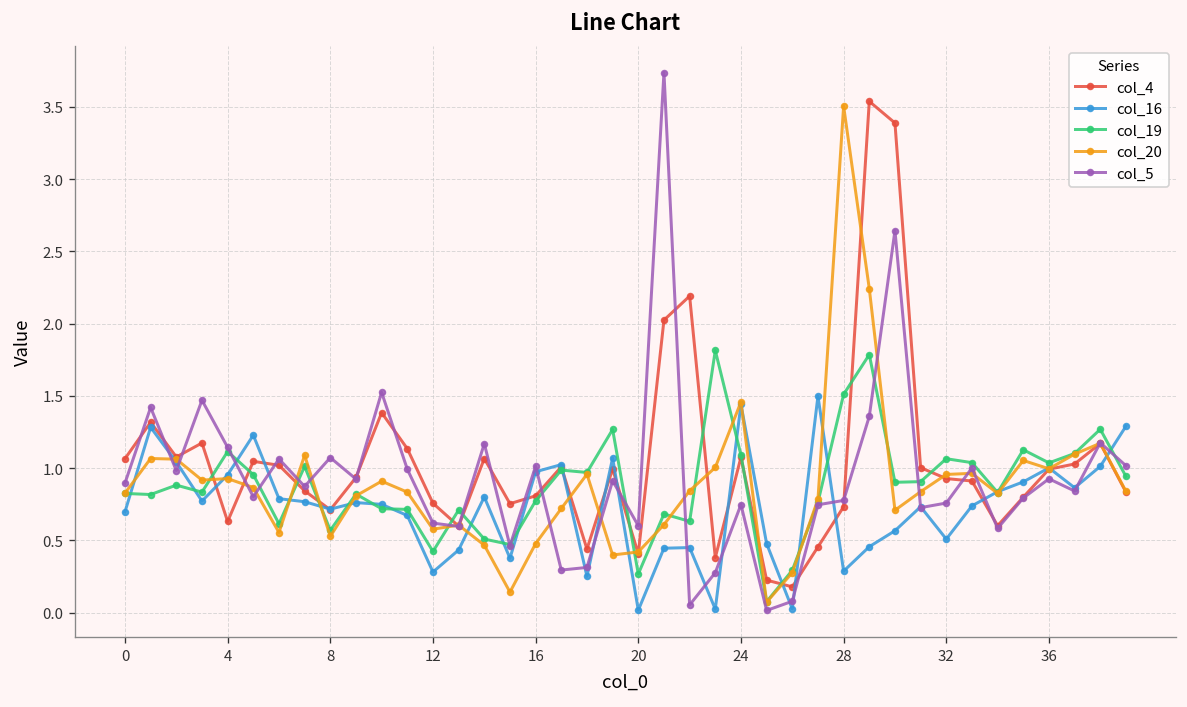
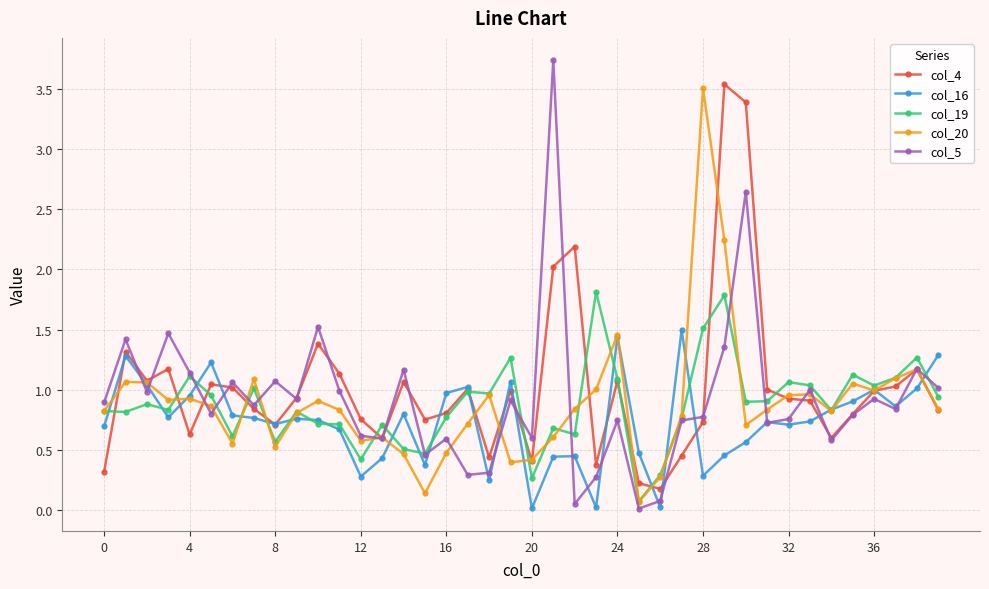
  {
    "col_4": {
-     "0": 1.06,
+     "0": 0.32,
      "4": 0.63,
      "12": 0.76,
      "16": 0.81,
      "28": 0.73,
      "32": 0.93
    },
    "col_16": {
      "0": 0.70,
      "4": 0.95,
      "12": 0.28,
      "16": 0.97,
      "20": 0.02,
      "28": 0.29,
-     "32": 0.51
+     "32": 0.71
    },
    "col_19": {
      "4": 1.11,
      "8": 0.57,
      "12": 0.42,
      "16": 0.77,
      "20": 0.27,
      "28": 1.51,
      "32": 1.06,
      "36": 1.04
    },
    "col_20": {
      "4": 0.93,
      "8": 0.53,
      "12": 0.58,
      "16": 0.48,
      "28": 3.50,
      "32": 0.96
    },
    "col_5": {
      "0": 0.90,
      "4": 1.14,
      "8": 1.07,
      "12": 0.62,
-     "16": 1.01,
+     "16": 0.60,
      "20": 0.60,
      "24": 0.75,
      "28": 0.78,
      "32": 0.76,
      "36": 0.93
    }
  }
